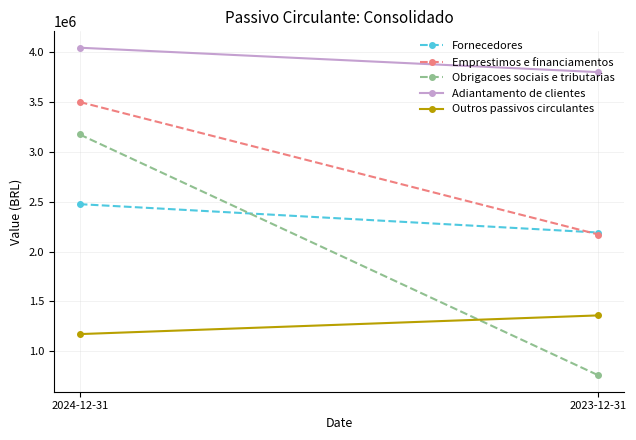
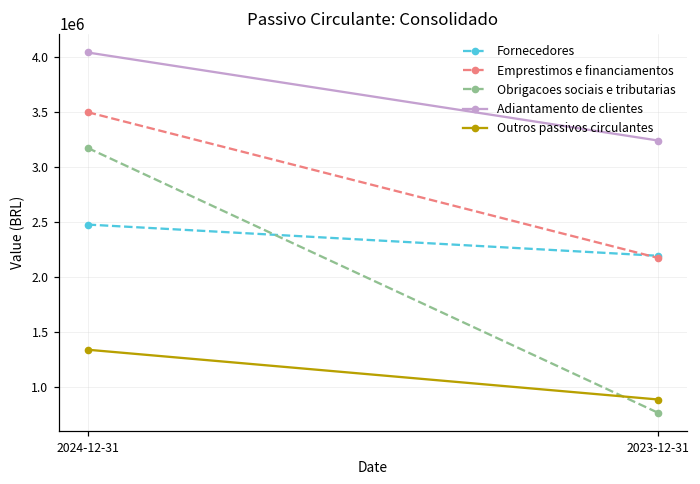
  {
    "Fornecedores": {
      "2024-12-31": 2500000
    },
    "Emprestimos e financiamentos": {
      "2024-12-31": 3500000
    },
    "Obrigacoes sociais e tributarias": {
      "2024-12-31": 3200000,
      "2023-12-31": 800000
    },
    "Adiantamento de clientes": {
      "2024-12-31": 4000000,
-     "2023-12-31": 3800000
+     "2023-12-31": 3200000
    },
    "Outros passivos circulantes": {
-     "2024-12-31": 1200000,
-     "2023-12-31": 1400000
+     "2024-12-31": 1300000,
+     "2023-12-31": 900000
    }
  }
